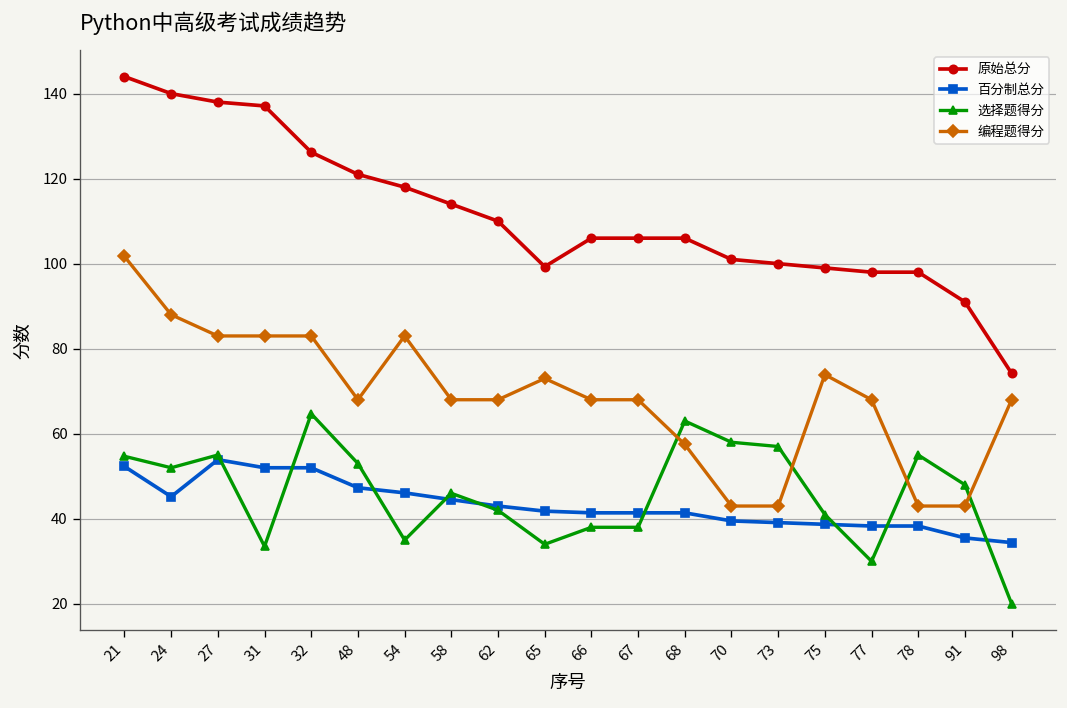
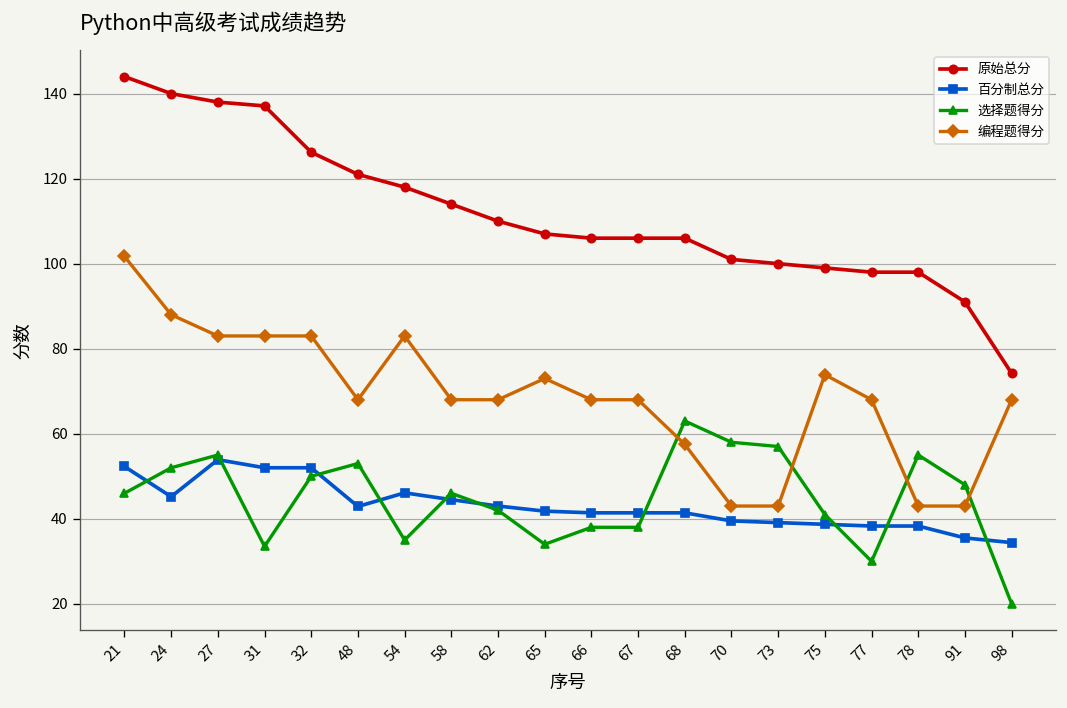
  {
    "原始总分": {
      "21": 144,
      "24": 140,
      "27": 138,
      "31": 137,
      "32": 126,
      "48": 121,
      "54": 118,
      "58": 114,
      "62": 110,
-     "65": 99,
+     "65": 107,
      "66": 106,
      "67": 106,
      "68": 106,
      "70": 101,
      "73": 100,
      "75": 99,
      "77": 98,
      "78": 98,
      "91": 91,
      "98": 74
    },
    "百分制总分": {
      "21": 52,
      "24": 45,
      "27": 54,
      "31": 52,
      "32": 52,
-     "48": 47,
+     "48": 43,
      "54": 46,
      "58": 45,
      "62": 43,
      "65": 42,
      "66": 41,
      "67": 41,
      "68": 41,
      "70": 40,
      "73": 39,
      "75": 39,
      "77": 38,
      "78": 38,
      "91": 36,
      "98": 34
    },
    "选择题得分": {
-     "21": 55,
+     "21": 46,
      "24": 52,
      "27": 55,
      "31": 34,
-     "32": 65,
+     "32": 50,
      "48": 53,
      "54": 35,
      "58": 46,
      "62": 42,
      "65": 34,
      "66": 38,
      "67": 38,
      "68": 63,
      "70": 58,
      "73": 57,
      "75": 41,
      "77": 30,
      "78": 55,
      "91": 48,
      "98": 20
    },
    "编程题得分": {
      "21": 102,
      "24": 88,
      "27": 83,
      "31": 83,
      "32": 83,
      "48": 68,
      "54": 83,
      "58": 68,
      "62": 68,
      "65": 73,
      "66": 68,
      "67": 68,
      "68": 58,
      "70": 43,
      "73": 43,
      "75": 74,
      "77": 68,
      "78": 43,
      "91": 43,
      "98": 68
    }
  }
